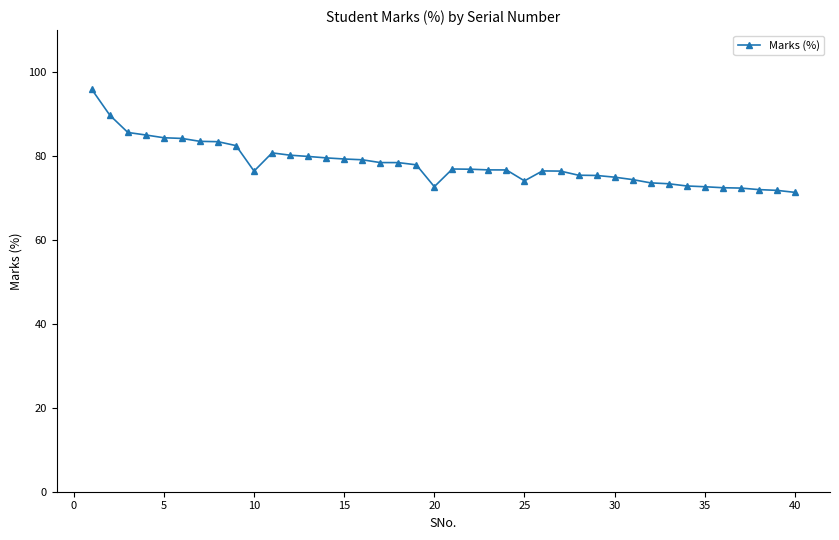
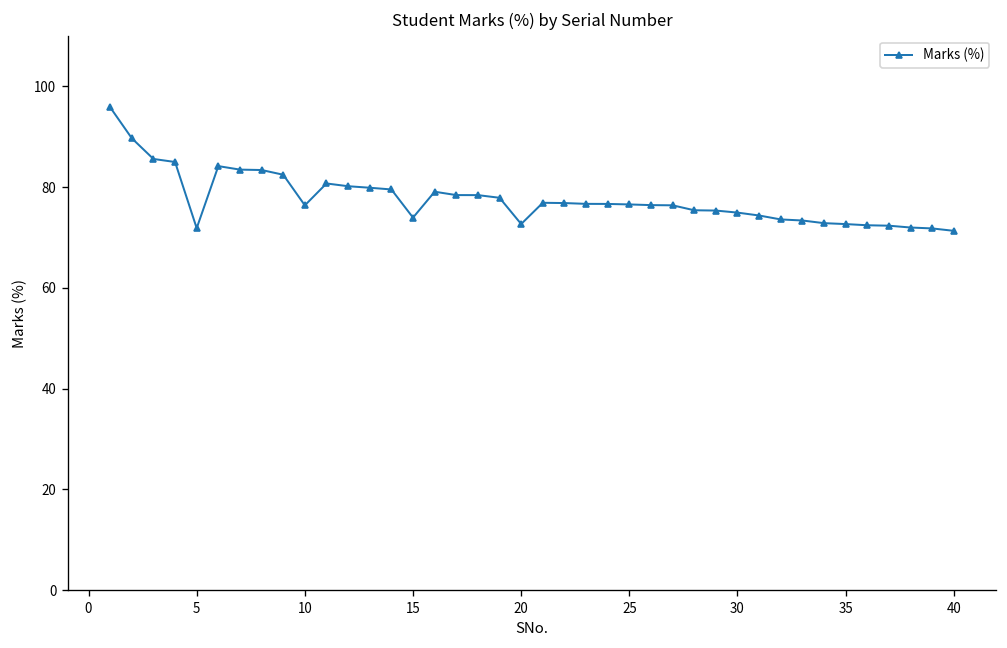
  {
-   "5": 84,
+   "5": 72,
    "10": 76,
-   "15": 79,
+   "15": 74,
    "20": 73,
-   "25": 74,
+   "25": 77,
    "30": 75,
    "35": 73,
    "40": 71
  }
